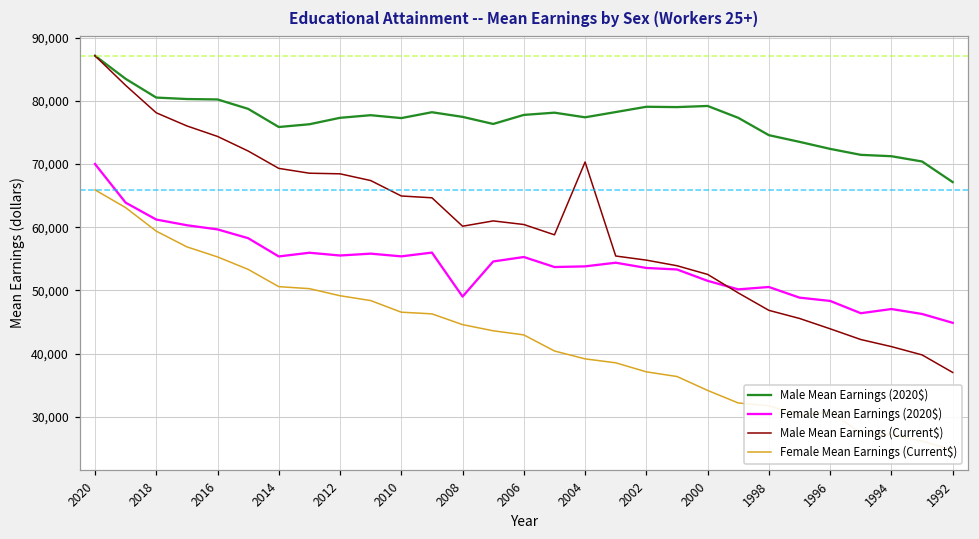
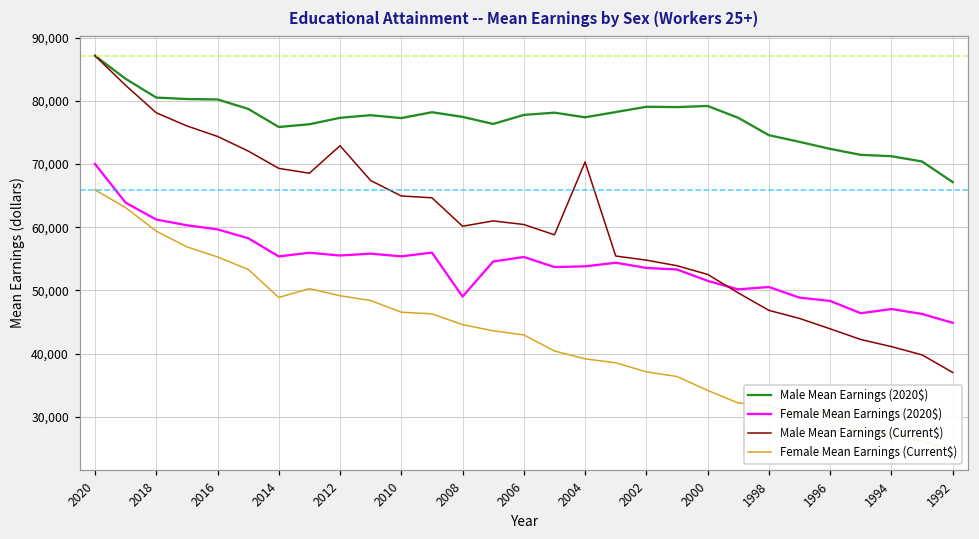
  {
    "Male Mean Earnings (2020$)": {
      "2018": "81,000",
      "2016": "80,000",
      "2014": "76,000",
      "2012": "77,000",
      "2010": "77,000",
      "2008": "77,000",
      "2006": "78,000",
      "2004": "77,000",
      "2002": "79,000",
      "2000": "79,000",
      "1998": "75,000",
      "1996": "72,000",
      "1994": "71,000",
      "1992": "67,000"
    },
    "Female Mean Earnings (2020$)": {
      "2020": "70,000",
      "2018": "61,000",
      "2016": "60,000",
      "2014": "55,000",
      "2012": "56,000",
      "2010": "55,000",
      "2008": "49,000",
      "2006": "55,000",
      "2004": "54,000",
      "2002": "54,000",
      "2000": "52,000",
      "1998": "51,000",
      "1996": "48,000",
      "1994": "47,000",
      "1992": "45,000"
    },
    "Male Mean Earnings (Current$)": {
      "2018": "78,000",
      "2016": "74,000",
      "2014": "69,000",
-     "2012": "68,000",
+     "2012": "73,000",
      "2010": "65,000",
      "2008": "60,000",
      "2006": "60,000",
      "2004": "70,000",
      "2002": "55,000",
      "2000": "53,000",
      "1998": "47,000",
      "1996": "44,000",
      "1994": "41,000",
      "1992": "37,000"
    },
    "Female Mean Earnings (Current$)": {
      "2020": "66,000",
      "2018": "59,000",
      "2016": "55,000",
-     "2014": "51,000",
+     "2014": "49,000",
      "2012": "49,000",
      "2010": "47,000",
      "2008": "45,000",
      "2006": "43,000",
      "2004": "39,000",
      "2002": "37,000",
      "2000": "34,000"
    }
  }
